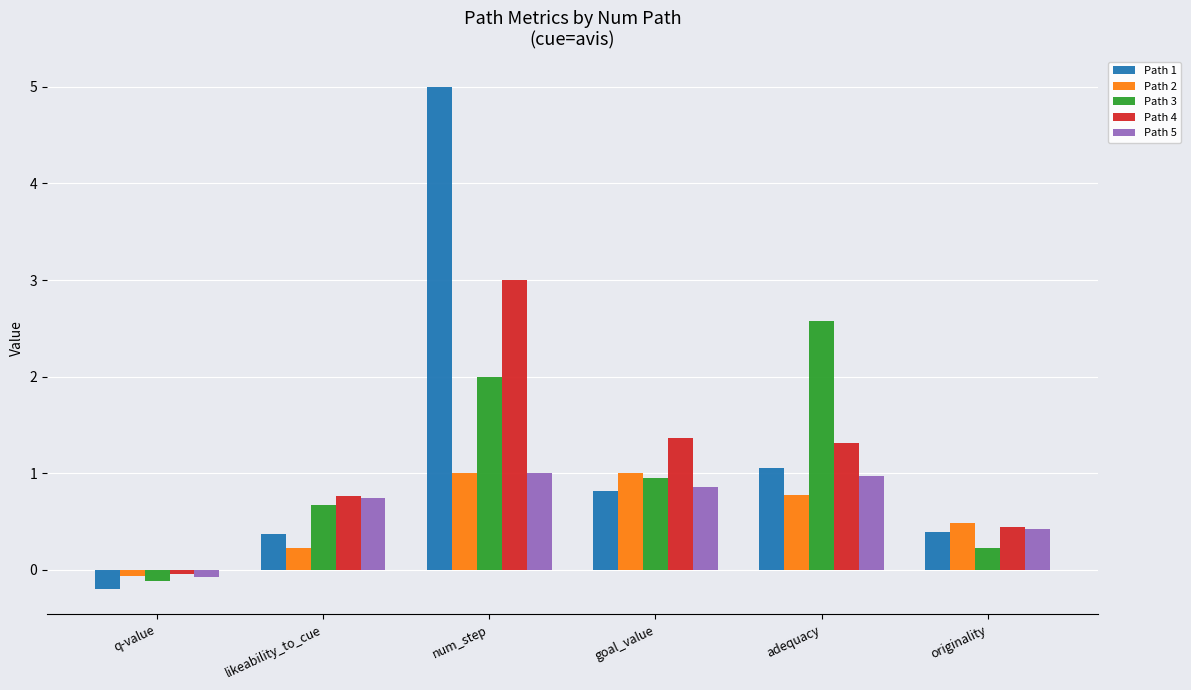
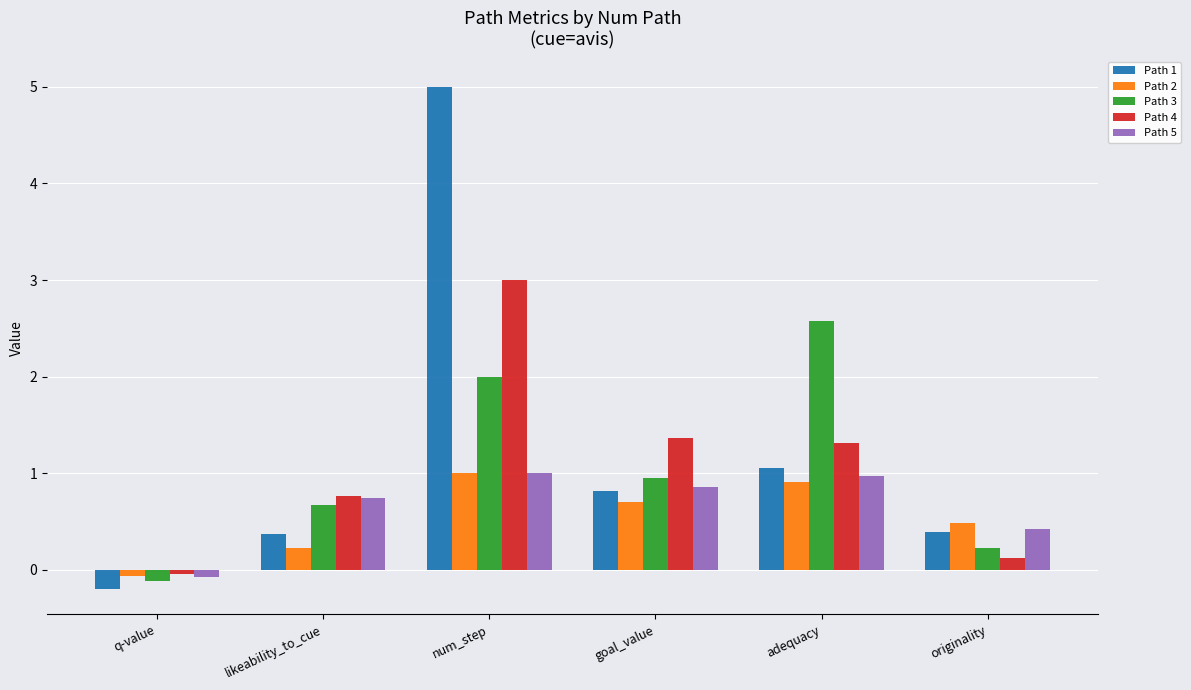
  {
    "Path 1": {
      "q-value": -0.2,
      "likeability_to_cue": 0.4,
      "num_step": 5.0,
      "goal_value": 0.8,
      "adequacy": 1.1,
      "originality": 0.4
    },
    "Path 2": {
      "q-value": -0.1,
      "likeability_to_cue": 0.2,
      "num_step": 1.0,
-     "goal_value": 1.0,
-     "adequacy": 0.8,
+     "goal_value": 0.7,
+     "adequacy": 0.9,
      "originality": 0.5
    },
    "Path 3": {
      "q-value": -0.1,
      "likeability_to_cue": 0.7,
      "num_step": 2.0,
      "goal_value": 1.0,
      "adequacy": 2.6,
      "originality": 0.2
    },
    "Path 4": {
      "q-value": 0.0,
      "likeability_to_cue": 0.8,
      "num_step": 3.0,
      "goal_value": 1.4,
      "adequacy": 1.3,
-     "originality": 0.4
+     "originality": 0.1
    },
    "Path 5": {
      "q-value": -0.1,
      "likeability_to_cue": 0.7,
      "num_step": 1.0,
      "goal_value": 0.9,
      "adequacy": 1.0,
      "originality": 0.4
    }
  }
